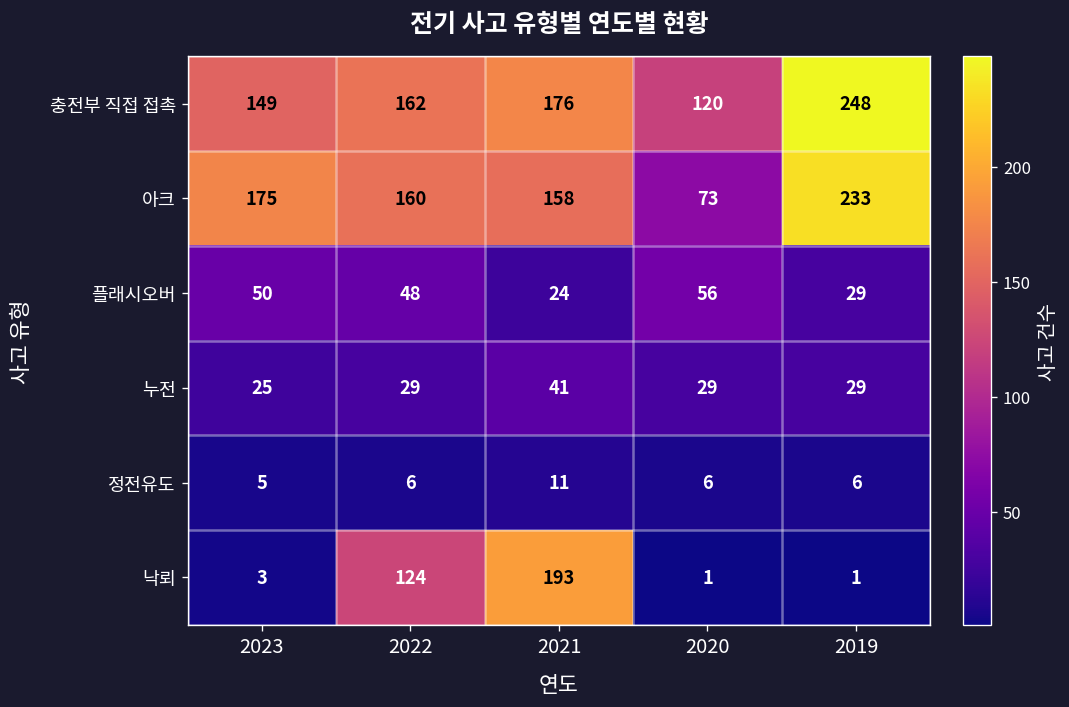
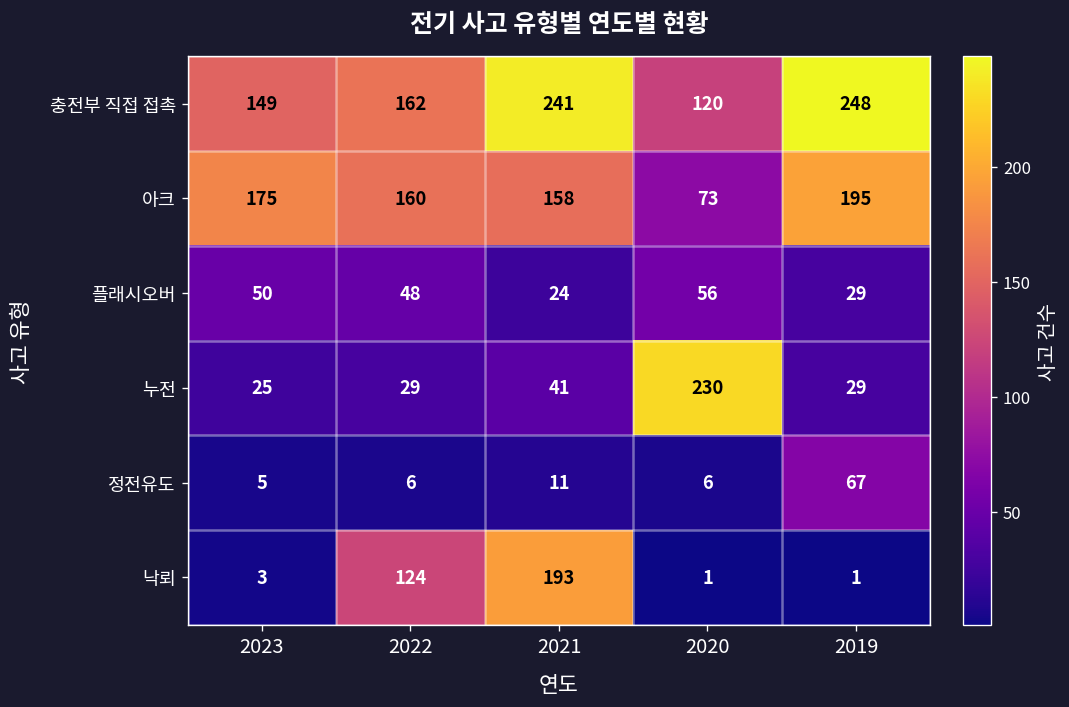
  {
    "충전부 직접 접촉": {
      "2023": 149,
      "2022": 162,
-     "2021": 176,
+     "2021": 241,
      "2020": 120,
      "2019": 248
    },
    "아크": {
      "2023": 175,
      "2022": 160,
      "2021": 158,
      "2020": 73,
-     "2019": 233
+     "2019": 195
    },
    "플래시오버": {
      "2023": 50,
      "2022": 48,
      "2021": 24,
      "2020": 56,
      "2019": 29
    },
    "누전": {
      "2023": 25,
      "2022": 29,
      "2021": 41,
-     "2020": 29,
+     "2020": 230,
      "2019": 29
    },
    "정전유도": {
      "2023": 5,
      "2022": 6,
      "2021": 11,
      "2020": 6,
-     "2019": 6
+     "2019": 67
    },
    "낙뢰": {
      "2023": 3,
      "2022": 124,
      "2021": 193,
      "2020": 1,
      "2019": 1
    }
  }
